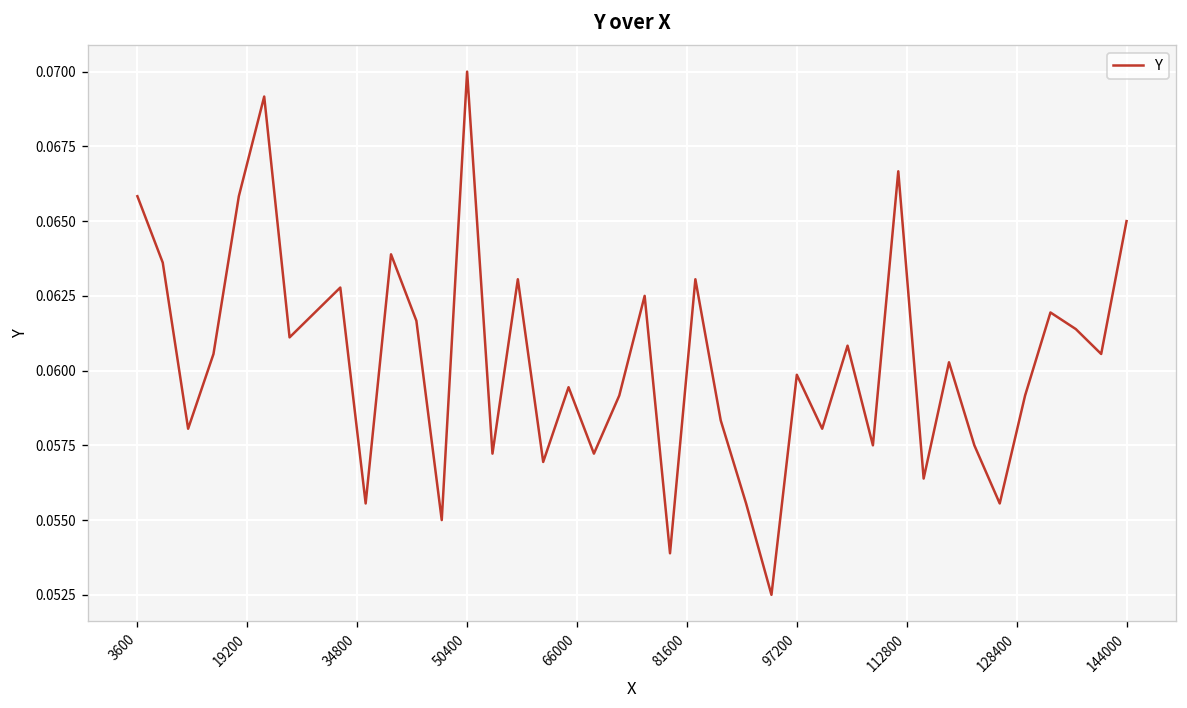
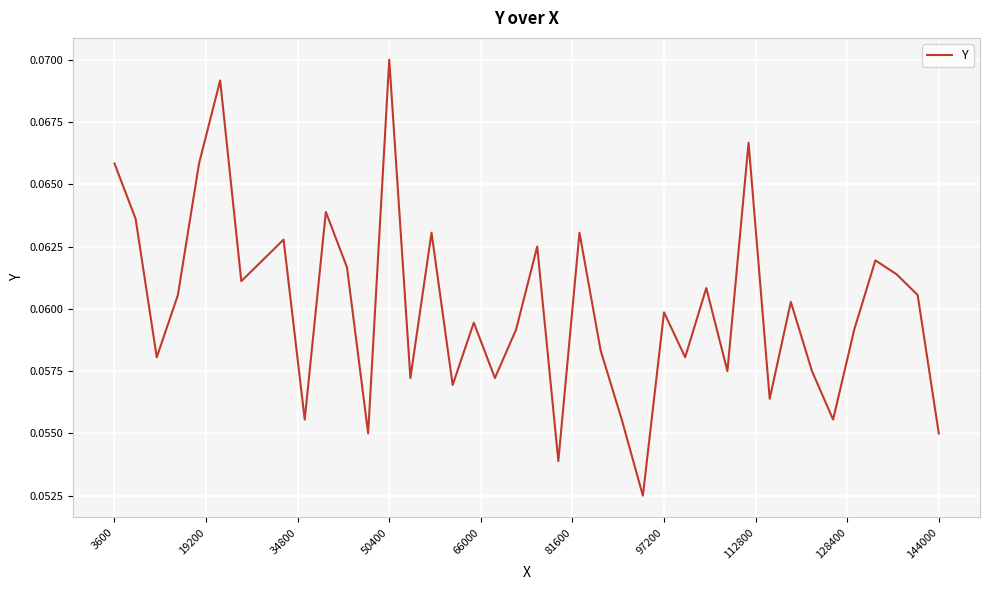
  {
    "3600": 0.0658,
    "50400": 0.070,
    "97200": 0.0599,
-   "144000": 0.065
+   "144000": 0.055
  }
